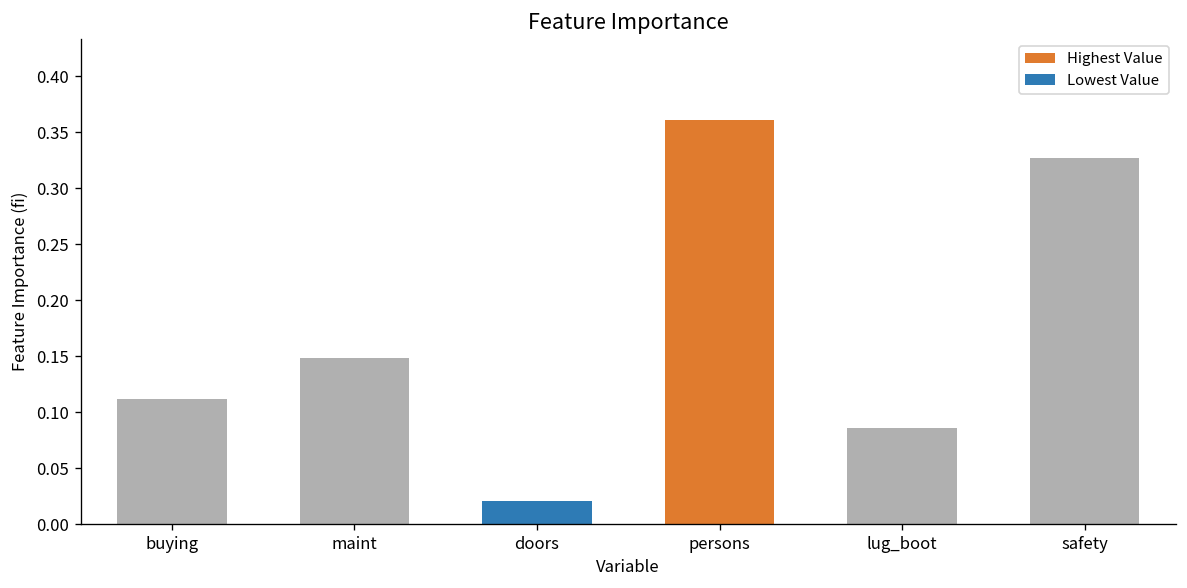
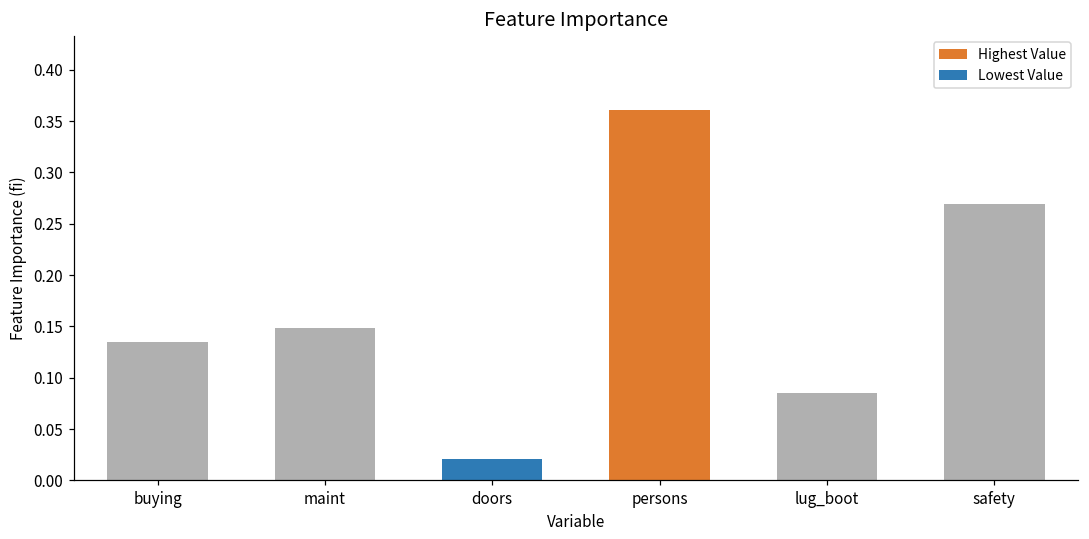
  {
-   "buying": 0.11,
+   "buying": 0.14,
    "maint": 0.15,
    "doors": 0.02,
    "persons": 0.36,
    "lug_boot": 0.09,
-   "safety": 0.33
+   "safety": 0.27
  }
